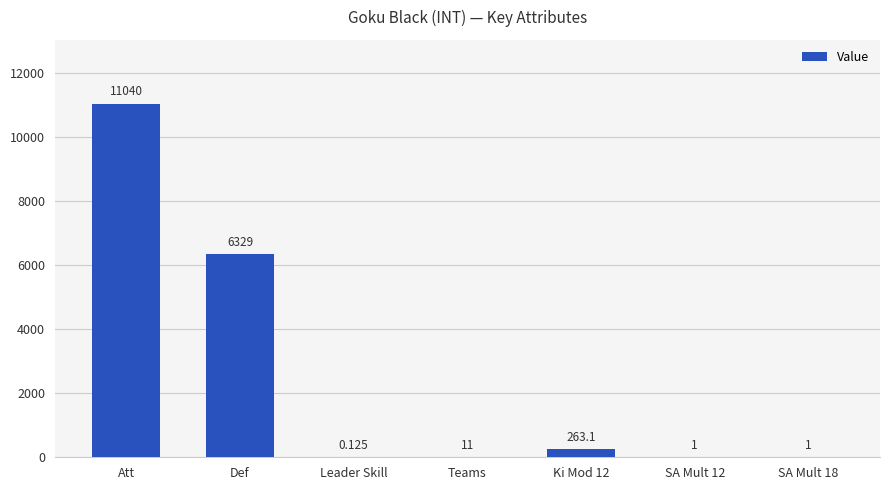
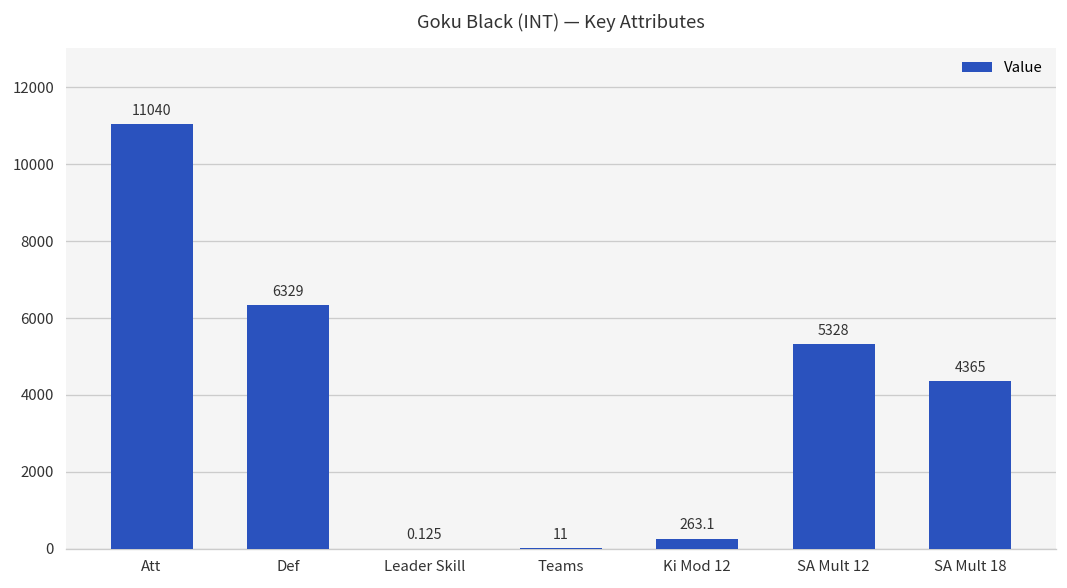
  {
    "Att": 11040,
    "Def": 6329,
    "Leader Skill": 0.125,
    "Teams": 11,
    "Ki Mod 12": 263.1,
-   "SA Mult 12": 1,
-   "SA Mult 18": 1
+   "SA Mult 12": 5328,
+   "SA Mult 18": 4365
  }
